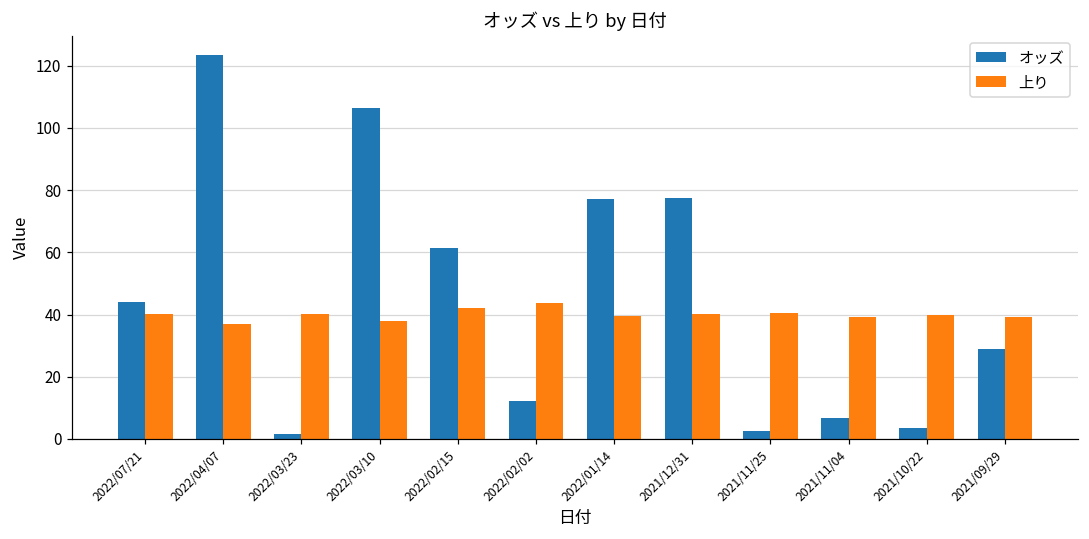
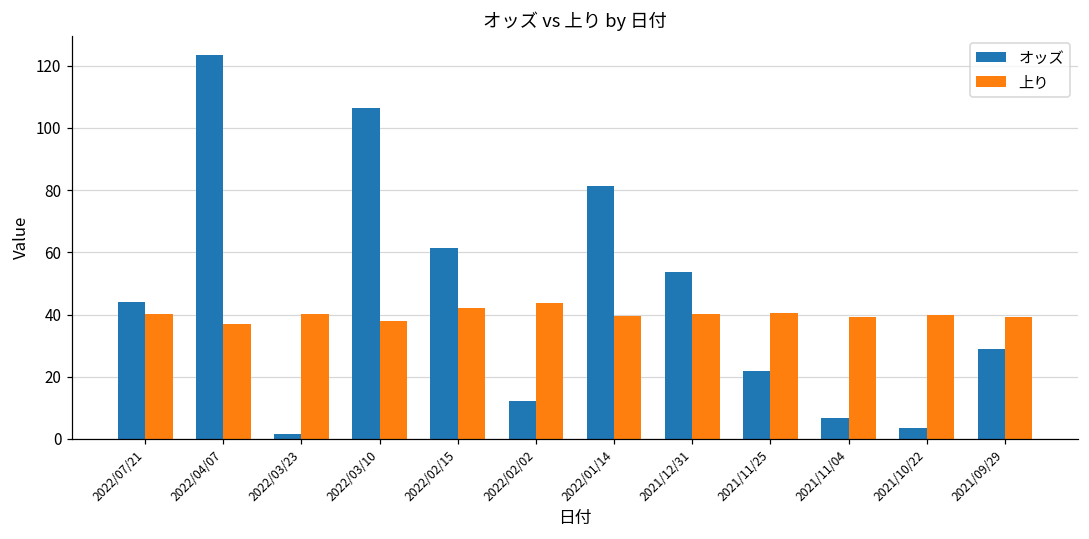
  {
    "オッズ": {
      "2022/07/21": 44,
      "2022/04/07": 124,
      "2022/03/23": 2,
      "2022/03/10": 106,
      "2022/02/15": 61,
      "2022/02/02": 12,
-     "2022/01/14": 77,
-     "2021/12/31": 78,
-     "2021/11/25": 3,
+     "2022/01/14": 81,
+     "2021/12/31": 54,
+     "2021/11/25": 22,
      "2021/11/04": 7,
      "2021/10/22": 4,
      "2021/09/29": 29
    },
    "上り": {
      "2022/07/21": 40,
      "2022/04/07": 37,
      "2022/03/23": 40,
      "2022/03/10": 38,
      "2022/02/15": 42,
      "2022/02/02": 44,
      "2022/01/14": 40,
      "2021/12/31": 40,
      "2021/11/25": 41,
      "2021/11/04": 39,
      "2021/10/22": 40,
      "2021/09/29": 39
    }
  }
